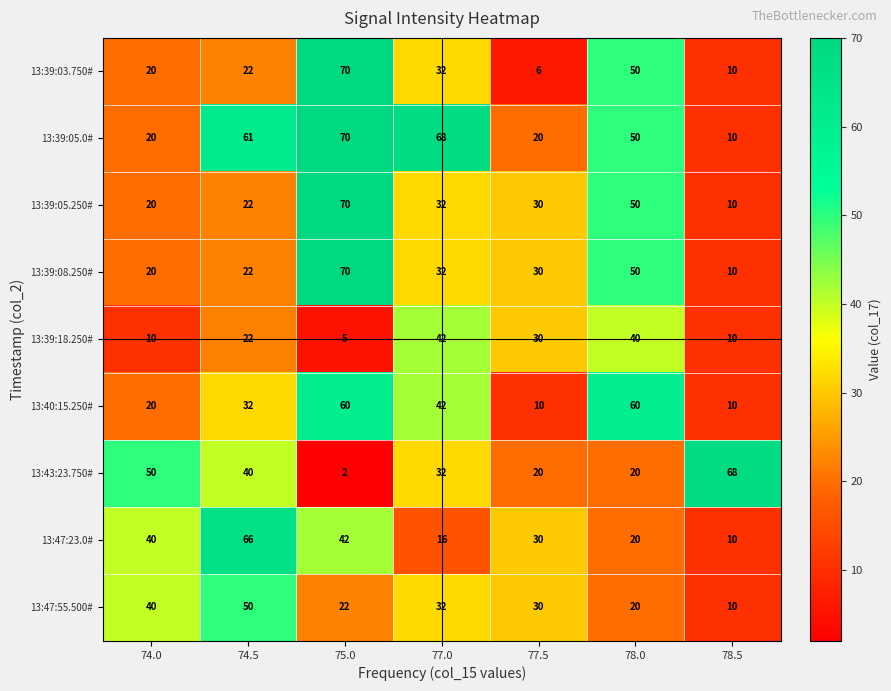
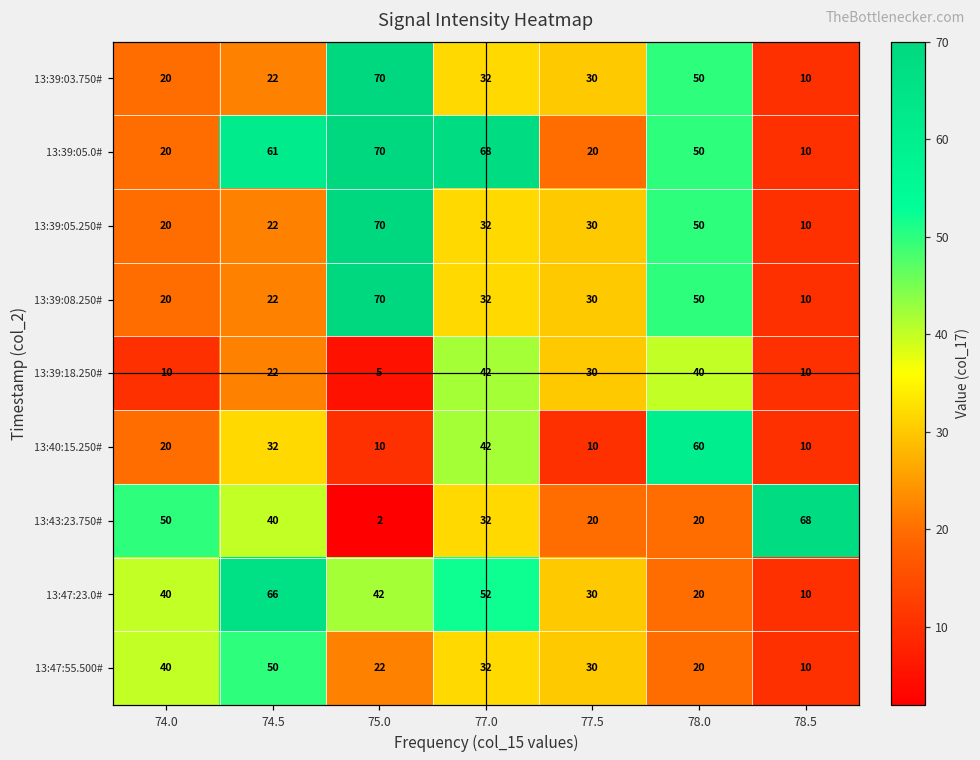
  {
    "13:39:03.750#": {
      "74.0": 20,
      "74.5": 22,
      "75.0": 70,
      "77.0": 32,
-     "77.5": 6,
+     "77.5": 30,
      "78.0": 50,
      "78.5": 10
    },
    "13:39:05.0#": {
      "74.0": 20,
      "74.5": 61,
      "75.0": 70,
      "77.0": 68,
      "77.5": 20,
      "78.0": 50,
      "78.5": 10
    },
    "13:39:05.250#": {
      "74.0": 20,
      "74.5": 22,
      "75.0": 70,
      "77.0": 32,
      "77.5": 30,
      "78.0": 50,
      "78.5": 10
    },
    "13:39:08.250#": {
      "74.0": 20,
      "74.5": 22,
      "75.0": 70,
      "77.0": 32,
      "77.5": 30,
      "78.0": 50,
      "78.5": 10
    },
    "13:39:18.250#": {
      "74.0": 10,
      "74.5": 22,
      "75.0": 5,
      "77.0": 42,
      "77.5": 30,
      "78.0": 40,
      "78.5": 10
    },
    "13:40:15.250#": {
      "74.0": 20,
      "74.5": 32,
-     "75.0": 60,
+     "75.0": 10,
      "77.0": 42,
      "77.5": 10,
      "78.0": 60,
      "78.5": 10
    },
    "13:43:23.750#": {
      "74.0": 50,
      "74.5": 40,
      "75.0": 2,
      "77.0": 32,
      "77.5": 20,
      "78.0": 20,
      "78.5": 68
    },
    "13:47:23.0#": {
      "74.0": 40,
      "74.5": 66,
      "75.0": 42,
-     "77.0": 16,
+     "77.0": 52,
      "77.5": 30,
      "78.0": 20,
      "78.5": 10
    },
    "13:47:55.500#": {
      "74.0": 40,
      "74.5": 50,
      "75.0": 22,
      "77.0": 32,
      "77.5": 30,
      "78.0": 20,
      "78.5": 10
    }
  }
